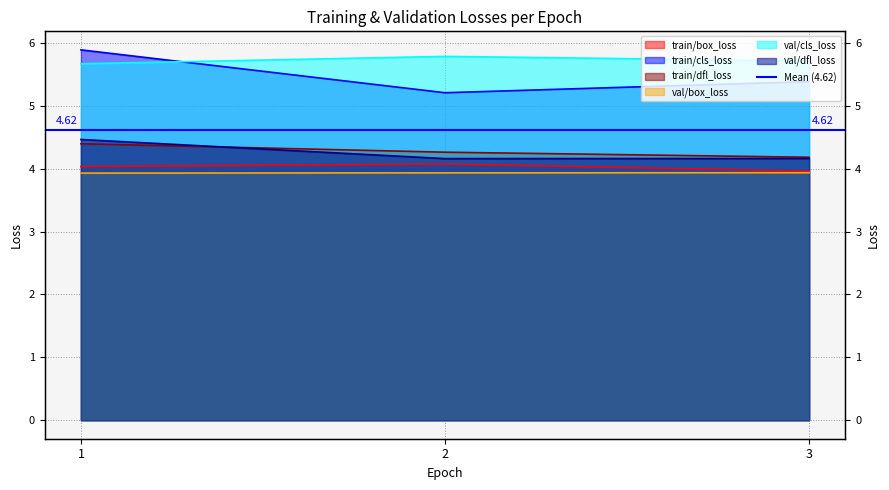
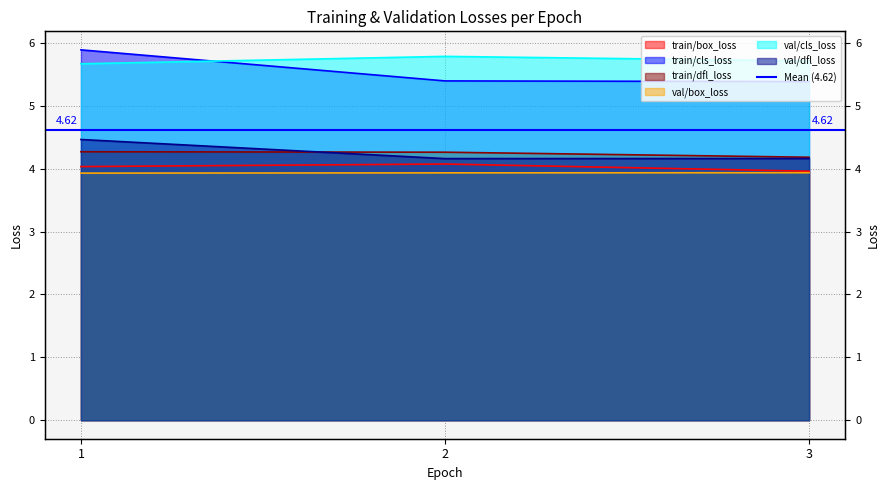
  {
    "train/box_loss": {
      "1": 4.0,
      "2": 4.1
    },
    "train/cls_loss": {
      "1": 5.9,
-     "2": 5.2
+     "2": 5.4
    },
    "train/dfl_loss": {
-     "1": 4.4,
+     "1": 4.3,
      "2": 4.3
    },
    "val/box_loss": {
      "1": 3.9,
      "2": 3.9
    },
    "val/cls_loss": {
      "1": 5.7,
      "2": 5.8
    },
    "val/dfl_loss": {
      "2": 4.2
    }
  }
